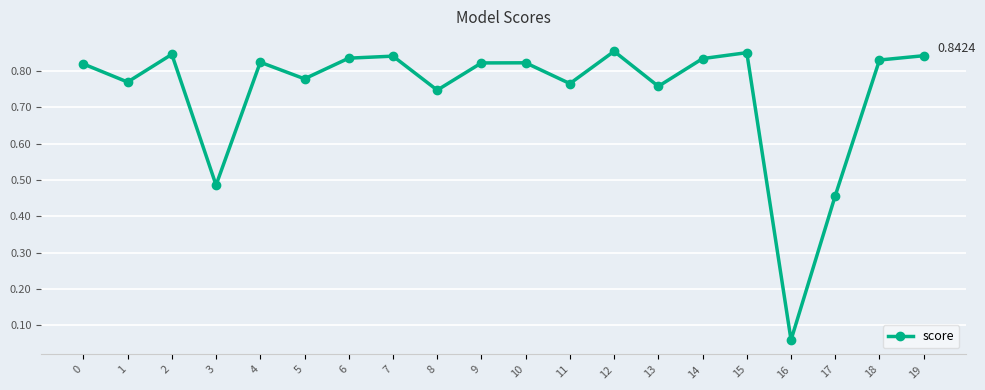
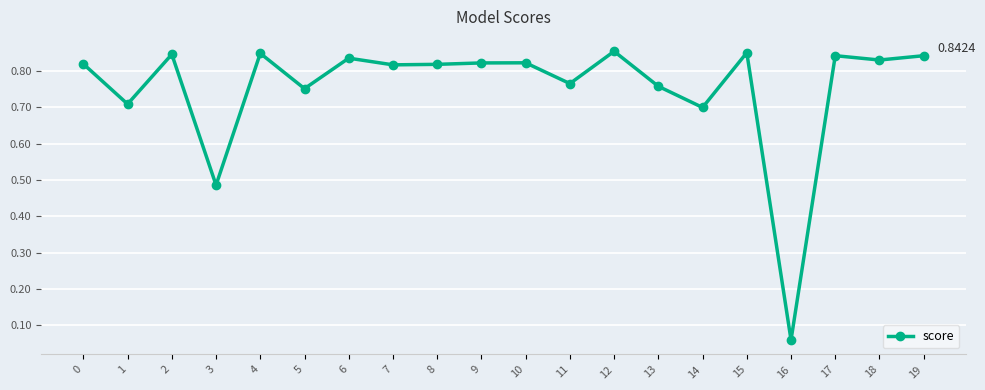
  {
    "0": 0.82,
-   "1": 0.77,
+   "1": 0.71,
    "2": 0.85,
    "3": 0.49,
-   "4": 0.82,
-   "5": 0.78,
+   "4": 0.85,
+   "5": 0.75,
    "6": 0.84,
-   "7": 0.84,
-   "8": 0.75,
+   "7": 0.82,
+   "8": 0.82,
    "9": 0.82,
    "10": 0.82,
    "11": 0.77,
    "12": 0.85,
    "13": 0.76,
-   "14": 0.83,
+   "14": 0.70,
    "15": 0.85,
    "16": 0.06,
-   "17": 0.46,
+   "17": 0.84,
    "18": 0.83
  }
